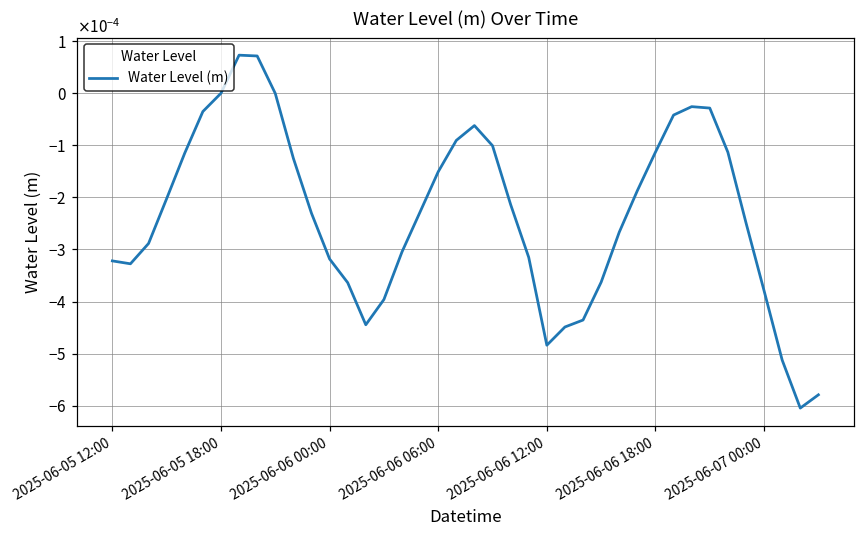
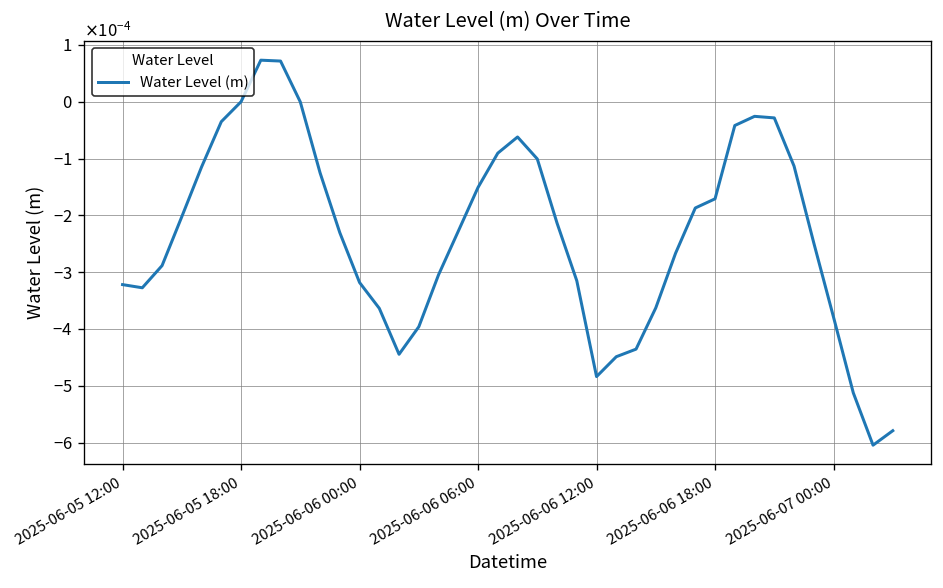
  {
    "2025-06-05 12:00": -0.00032,
    "2025-06-05 18:00": 0.00000,
    "2025-06-06 00:00": -0.00032,
    "2025-06-06 06:00": -0.00015,
    "2025-06-06 12:00": -0.00048,
-   "2025-06-06 18:00": -0.00011,
+   "2025-06-06 18:00": -0.00017,
    "2025-06-07 00:00": -0.00038
  }
